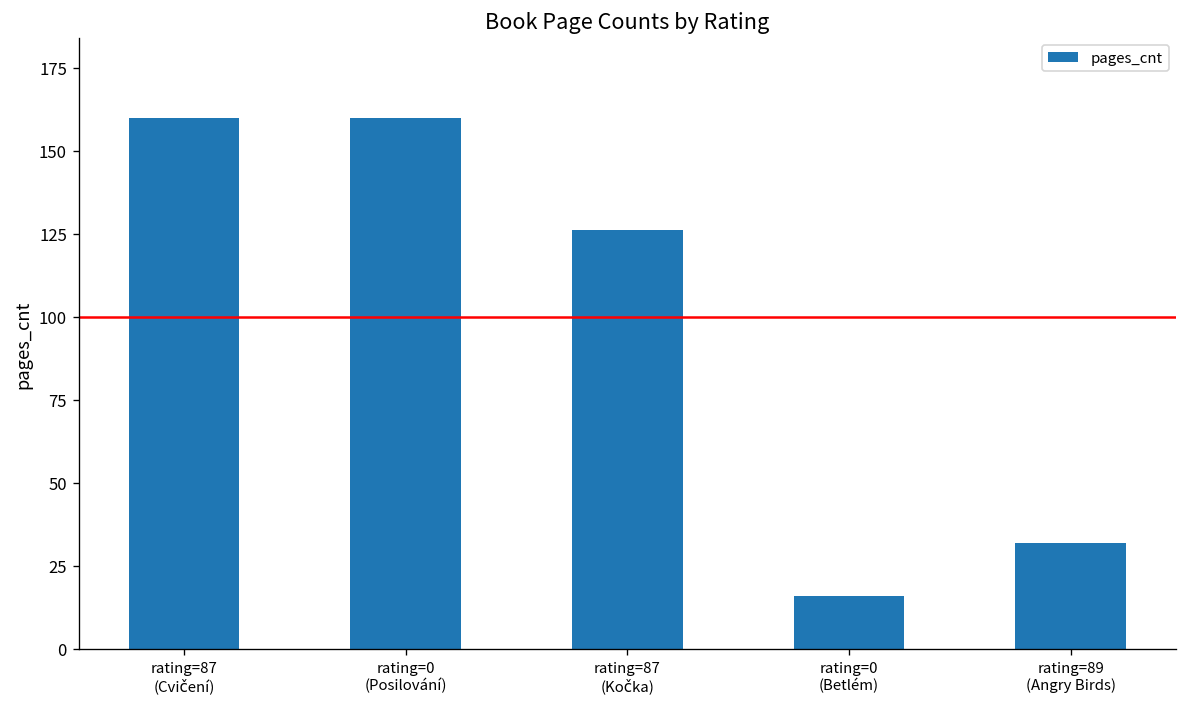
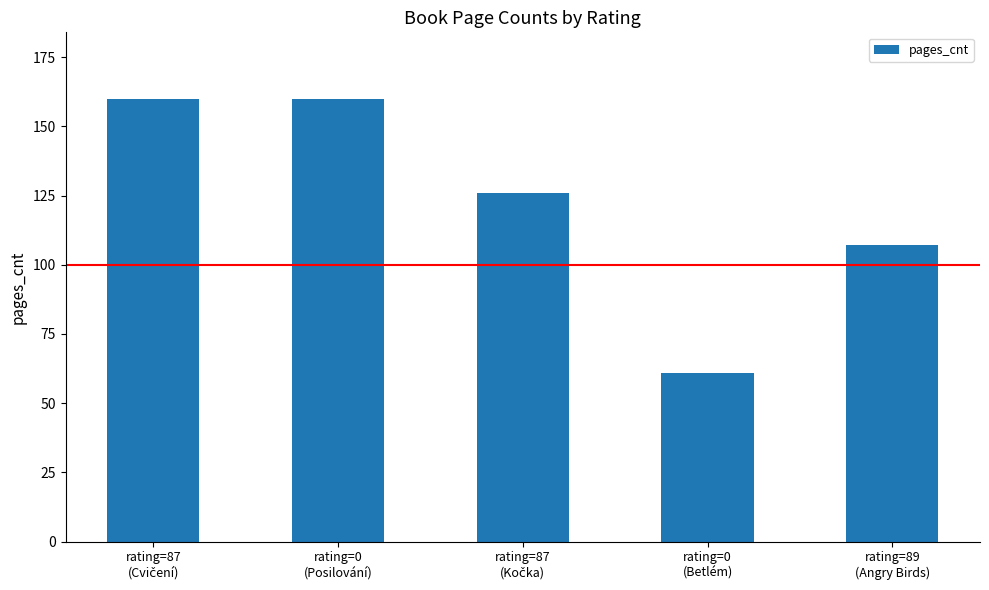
  {
    "rating=87 (Cvičení)": 160,
    "rating=0 (Posilování)": 160,
    "rating=87 (Kočka)": 126,
-   "rating=0 (Betlém)": 16,
-   "rating=89 (Angry Birds)": 32
+   "rating=0 (Betlém)": 61,
+   "rating=89 (Angry Birds)": 107
  }
